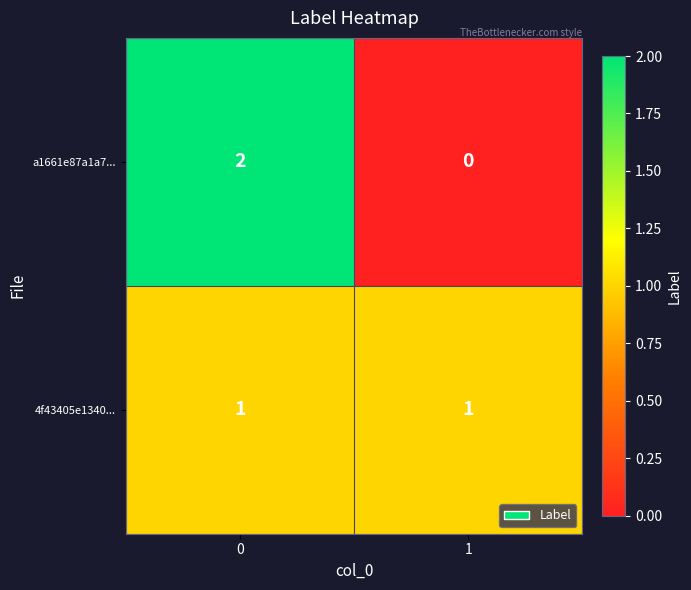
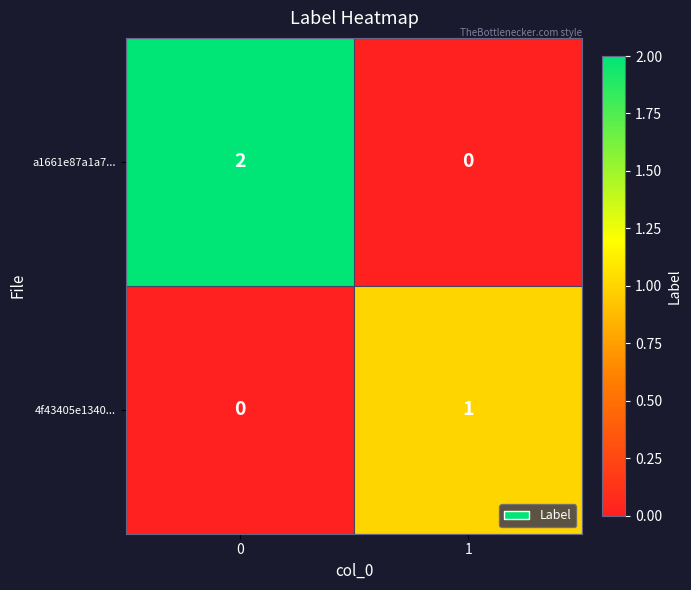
  {
    "a1661e87a1a7...": {
      "0": 2,
      "1": 0
    },
    "4f43405e1340...": {
-     "0": 1,
+     "0": 0,
      "1": 1
    }
  }
